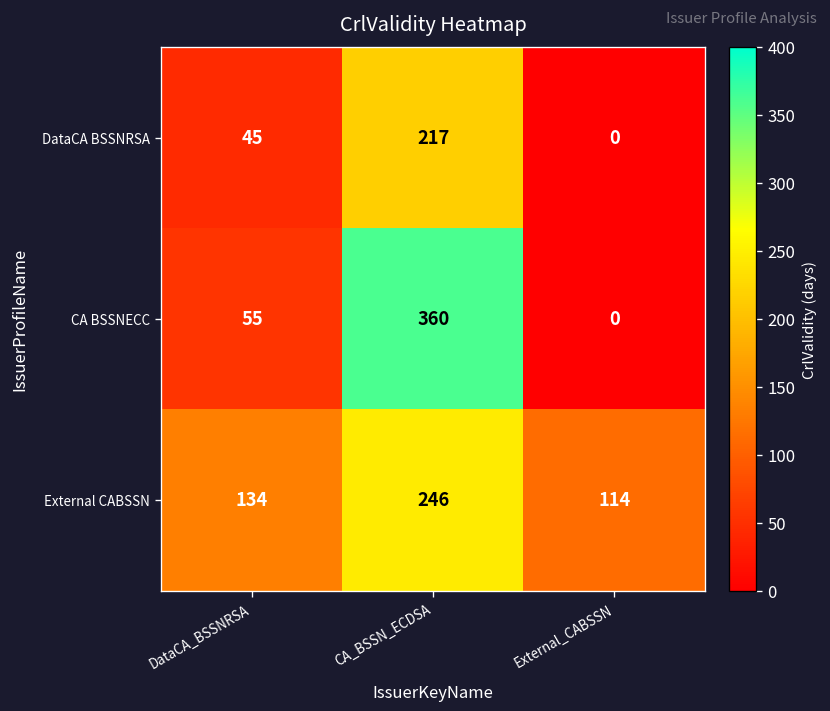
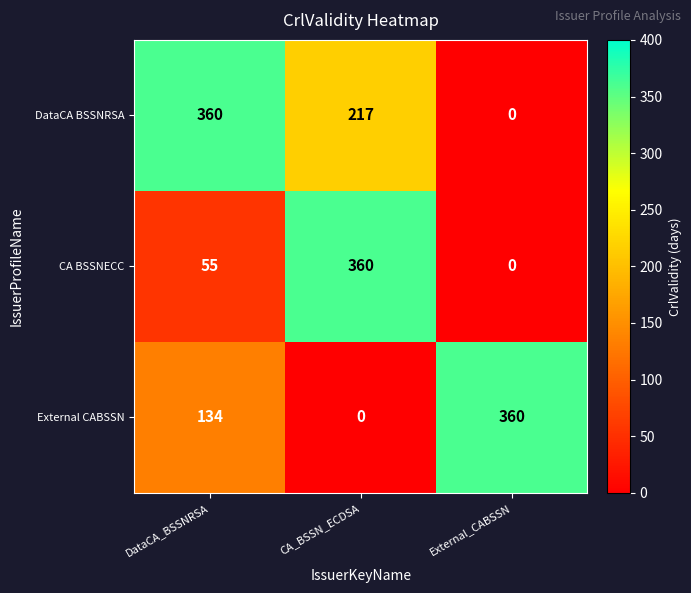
  {
    "DataCA BSSNRSA": {
-     "DataCA_BSSNRSA": 45,
+     "DataCA_BSSNRSA": 360,
      "CA_BSSN_ECDSA": 217,
      "External_CABSSN": 0
    },
    "CA BSSNECC": {
      "DataCA_BSSNRSA": 55,
      "CA_BSSN_ECDSA": 360,
      "External_CABSSN": 0
    },
    "External CABSSN": {
      "DataCA_BSSNRSA": 134,
-     "CA_BSSN_ECDSA": 246,
-     "External_CABSSN": 114
+     "CA_BSSN_ECDSA": 0,
+     "External_CABSSN": 360
    }
  }
